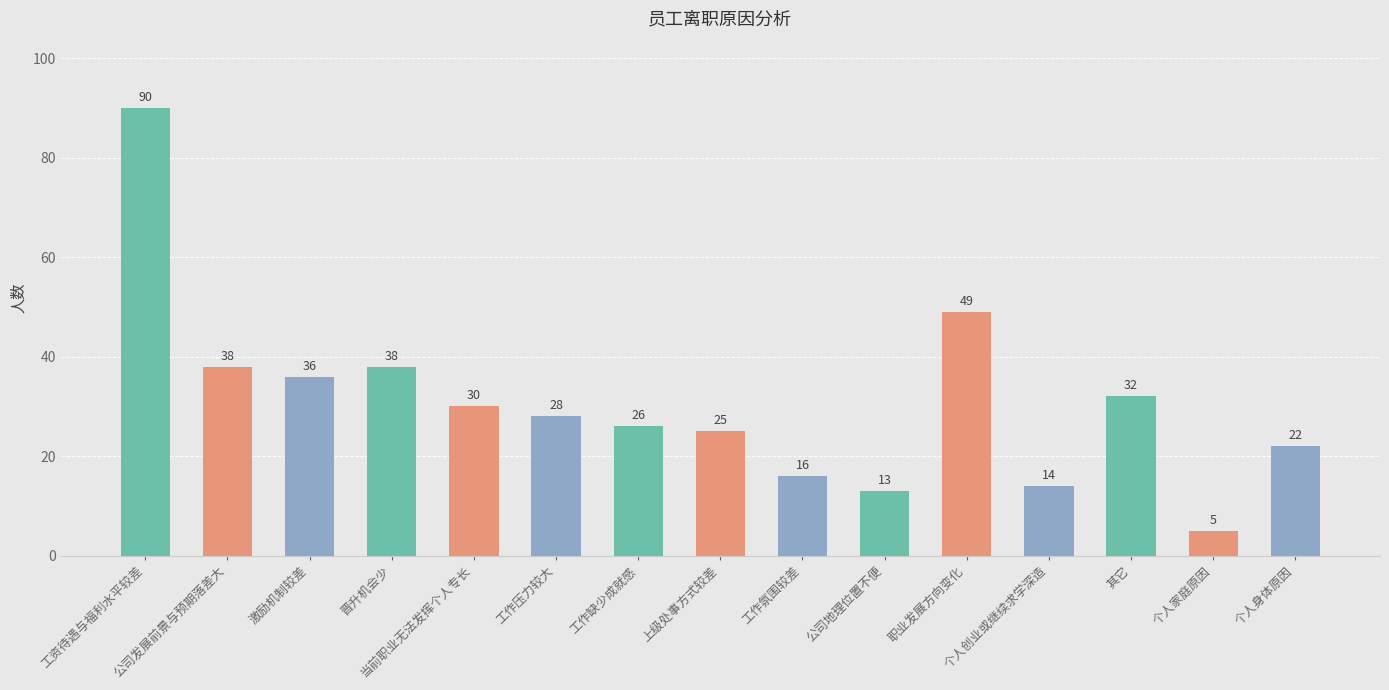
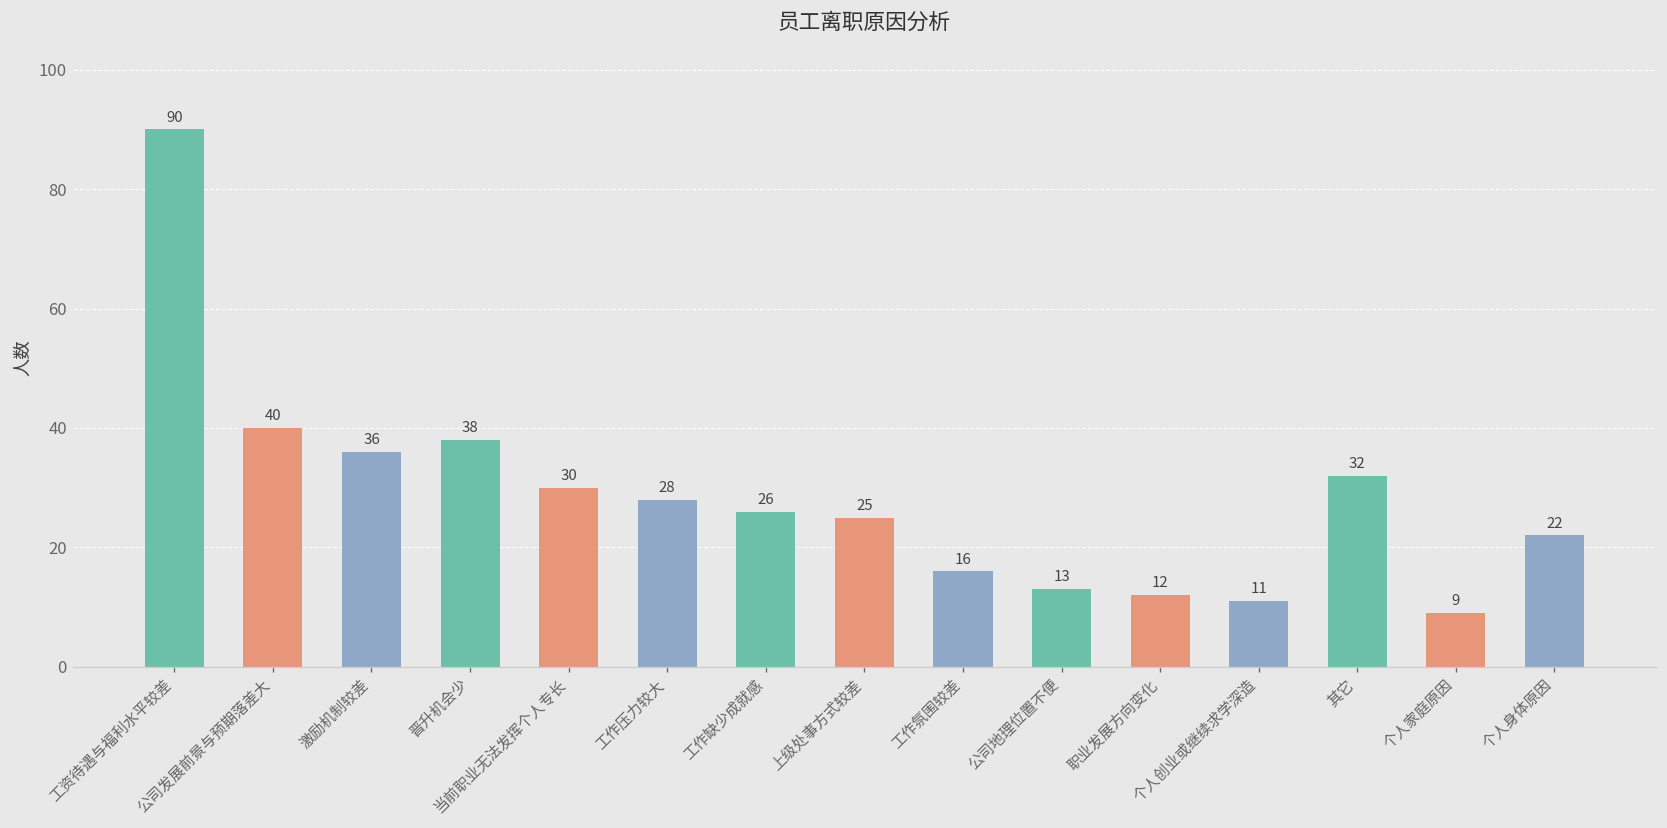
  {
    "工资待遇与福利水平较差": 90,
-   "公司发展前景与预期落差大": 38,
+   "公司发展前景与预期落差大": 40,
    "激励机制较差": 36,
    "晋升机会少": 38,
    "当前职业无法发挥个人专长": 30,
    "工作压力较大": 28,
    "工作缺少成就感": 26,
    "上级处事方式较差": 25,
    "工作氛围较差": 16,
    "公司地理位置不便": 13,
-   "职业发展方向变化": 49,
-   "个人创业或继续求学深造": 14,
+   "职业发展方向变化": 12,
+   "个人创业或继续求学深造": 11,
    "其它": 32,
-   "个人家庭原因": 5,
+   "个人家庭原因": 9,
    "个人身体原因": 22
  }
